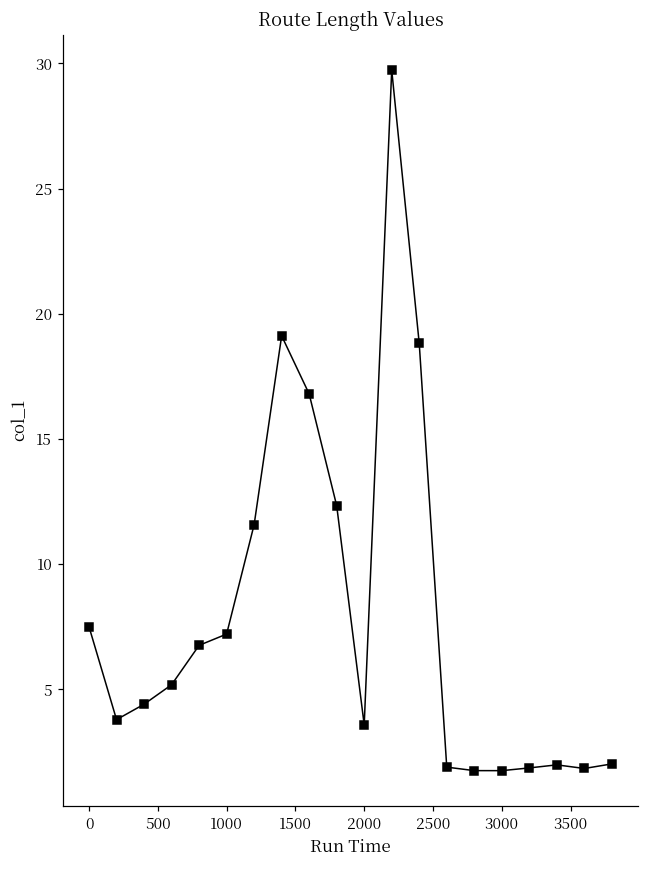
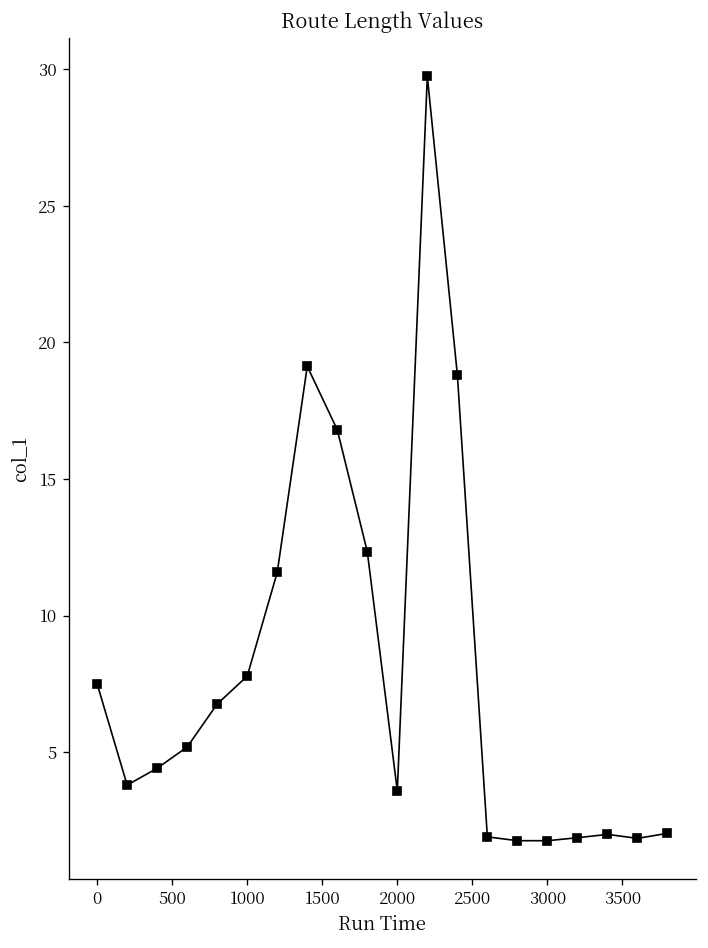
  {
    "0": 7.5,
-   "1000": 7.2,
+   "1000": 7.8,
    "2000": 3.6,
    "3000": 1.8
  }
